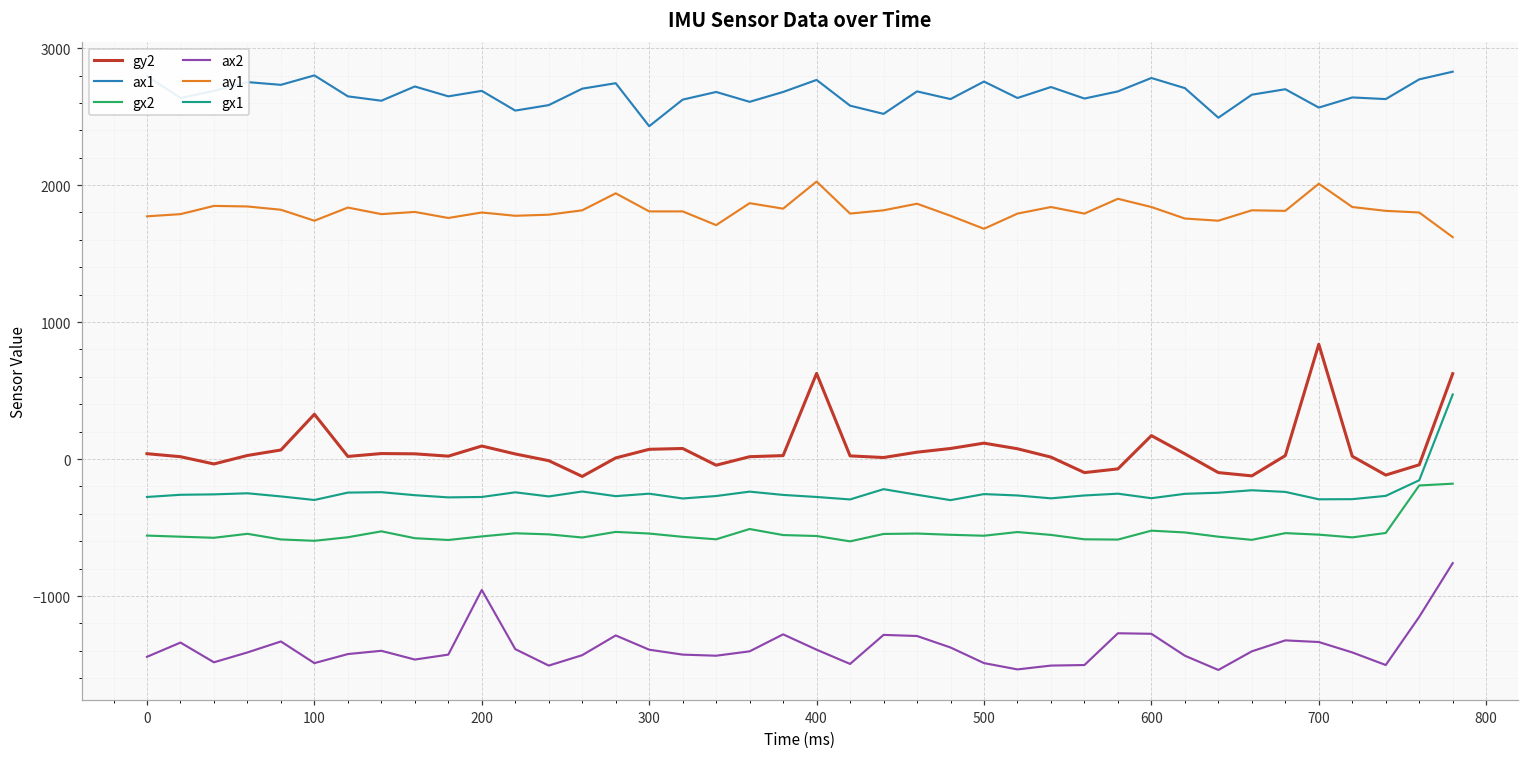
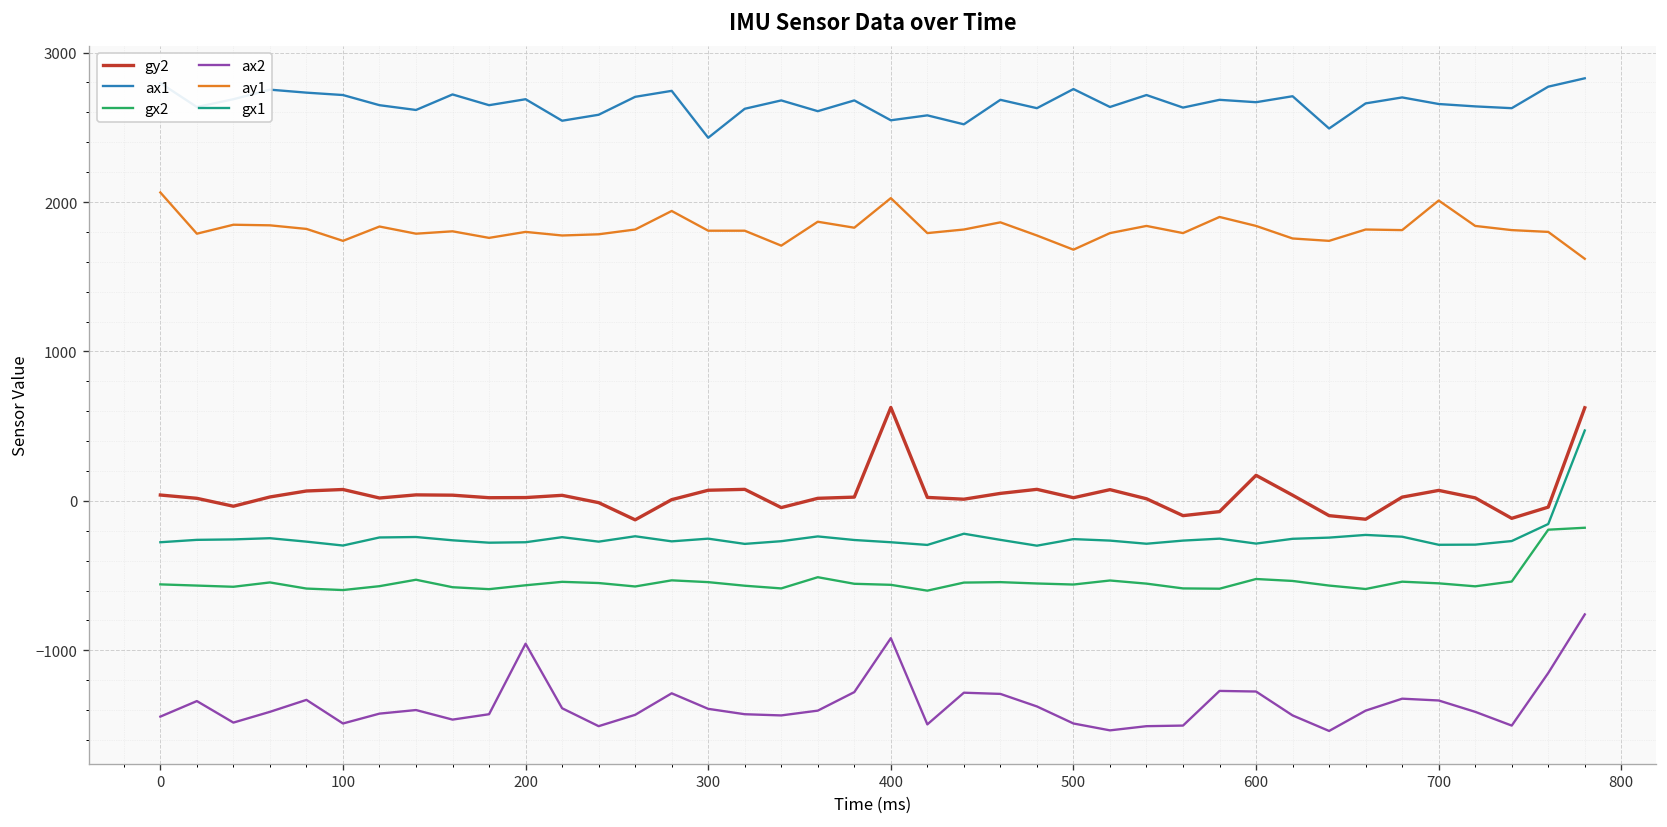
  {
    "gy2": {
      "0": 40,
-     "100": 330,
-     "200": 100,
+     "100": 80,
+     "200": 20,
      "300": 70,
      "400": 630,
-     "500": 120,
+     "500": 20,
      "600": 170,
-     "700": 840
+     "700": 70
    },
    "ax1": {
-     "100": 2800,
+     "100": 2720,
      "200": 2690,
      "300": 2430,
-     "400": 2770,
+     "400": 2550,
      "500": 2760,
-     "600": 2780,
-     "700": 2570
+     "600": 2670,
+     "700": 2660
    },
    "ax2": {
      "0": -1440,
      "100": -1490,
      "200": -960,
      "300": -1390,
-     "400": -1390,
+     "400": -920,
      "500": -1490,
      "600": -1280,
      "700": -1340
    },
    "ay1": {
-     "0": 1770,
+     "0": 2060,
      "100": 1740,
      "200": 1800,
      "300": 1810,
      "400": 2030,
      "500": 1680,
      "600": 1840,
      "700": 2010
    }
  }
